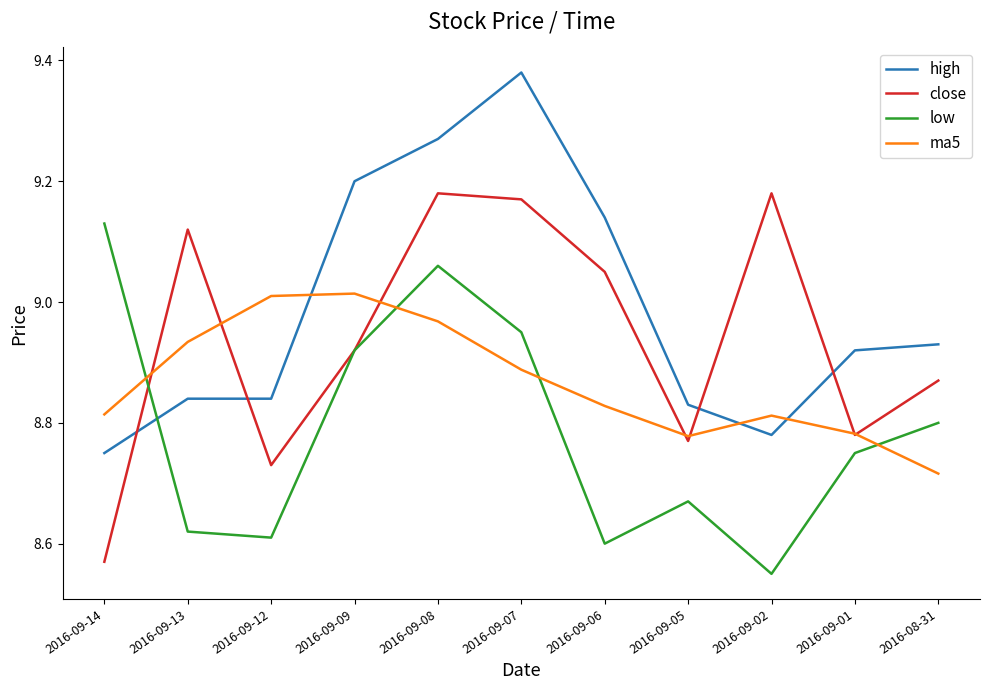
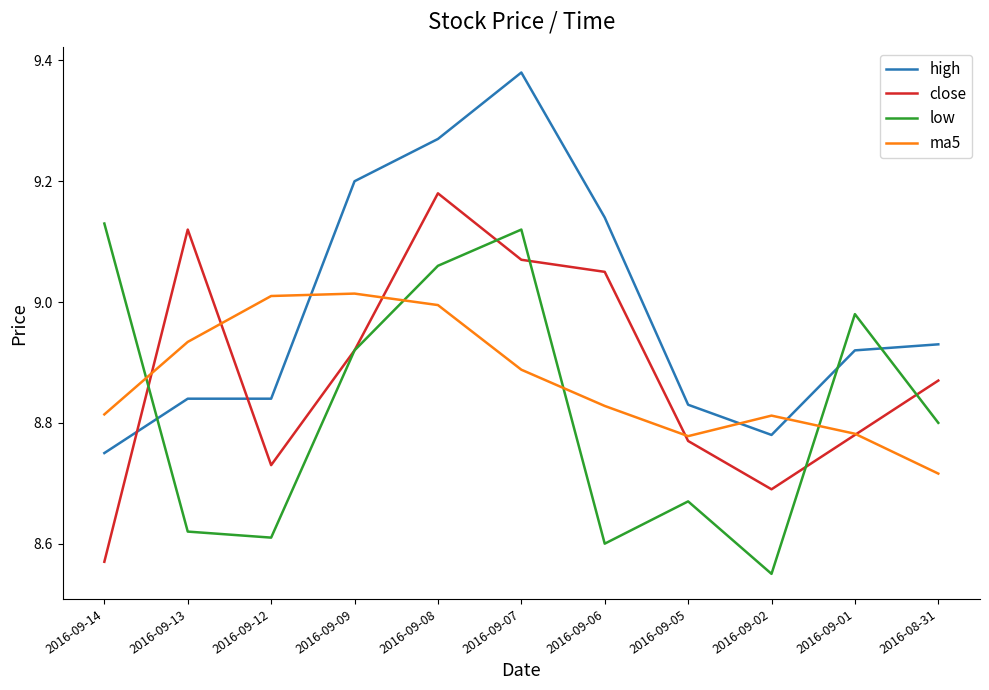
  {
    "high": {
      "2016-09-14": 8.75,
      "2016-09-13": 8.84,
      "2016-09-12": 8.84,
      "2016-09-09": 9.20,
      "2016-09-08": 9.27,
      "2016-09-07": 9.38,
      "2016-09-06": 9.14,
      "2016-09-05": 8.83,
      "2016-09-02": 8.78,
      "2016-09-01": 8.92,
      "2016-08-31": 8.93
    },
    "close": {
      "2016-09-14": 8.57,
      "2016-09-13": 9.12,
      "2016-09-12": 8.73,
      "2016-09-08": 9.18,
-     "2016-09-07": 9.17,
+     "2016-09-07": 9.07,
      "2016-09-06": 9.05,
      "2016-09-05": 8.77,
-     "2016-09-02": 9.18,
+     "2016-09-02": 8.69,
      "2016-08-31": 8.87
    },
    "low": {
      "2016-09-14": 9.13,
      "2016-09-13": 8.62,
      "2016-09-12": 8.61,
      "2016-09-08": 9.06,
-     "2016-09-07": 8.95,
+     "2016-09-07": 9.12,
      "2016-09-06": 8.60,
      "2016-09-05": 8.67,
      "2016-09-02": 8.55,
-     "2016-09-01": 8.75,
+     "2016-09-01": 8.98,
      "2016-08-31": 8.80
    },
    "ma5": {
      "2016-09-14": 8.81,
      "2016-09-13": 8.93,
      "2016-09-12": 9.01,
      "2016-09-09": 9.01,
-     "2016-09-08": 8.97,
+     "2016-09-08": 9.00,
      "2016-09-07": 8.89,
      "2016-09-06": 8.83,
      "2016-09-05": 8.78,
      "2016-09-02": 8.81,
      "2016-08-31": 8.72
    }
  }
